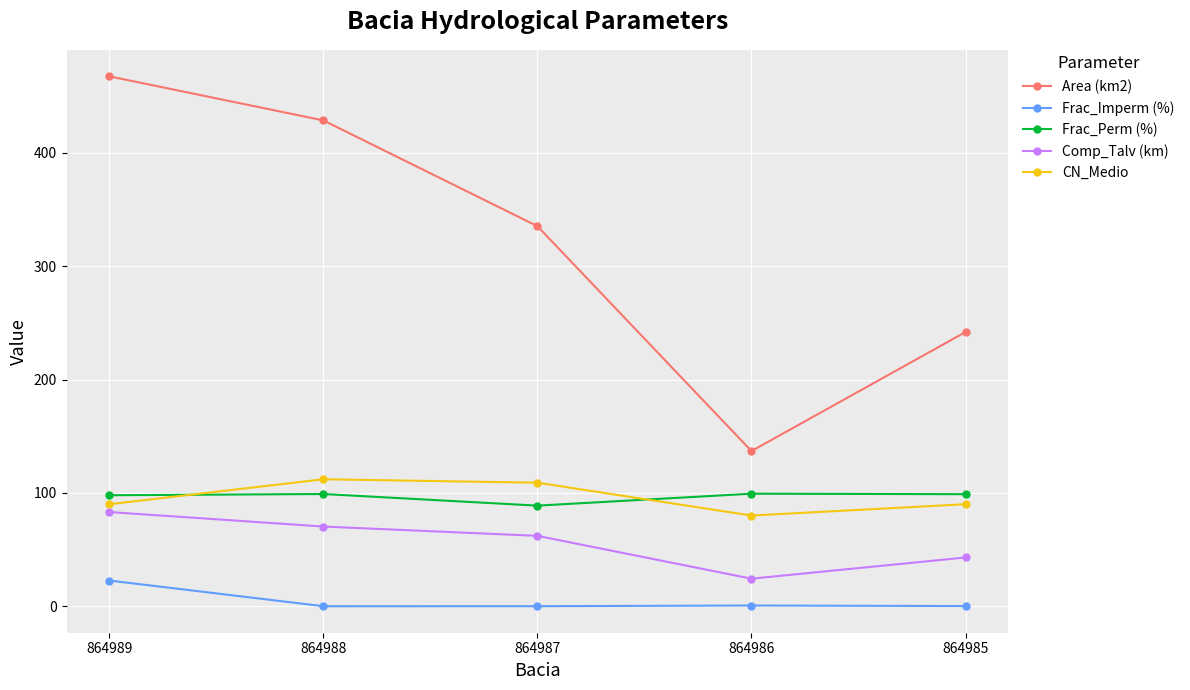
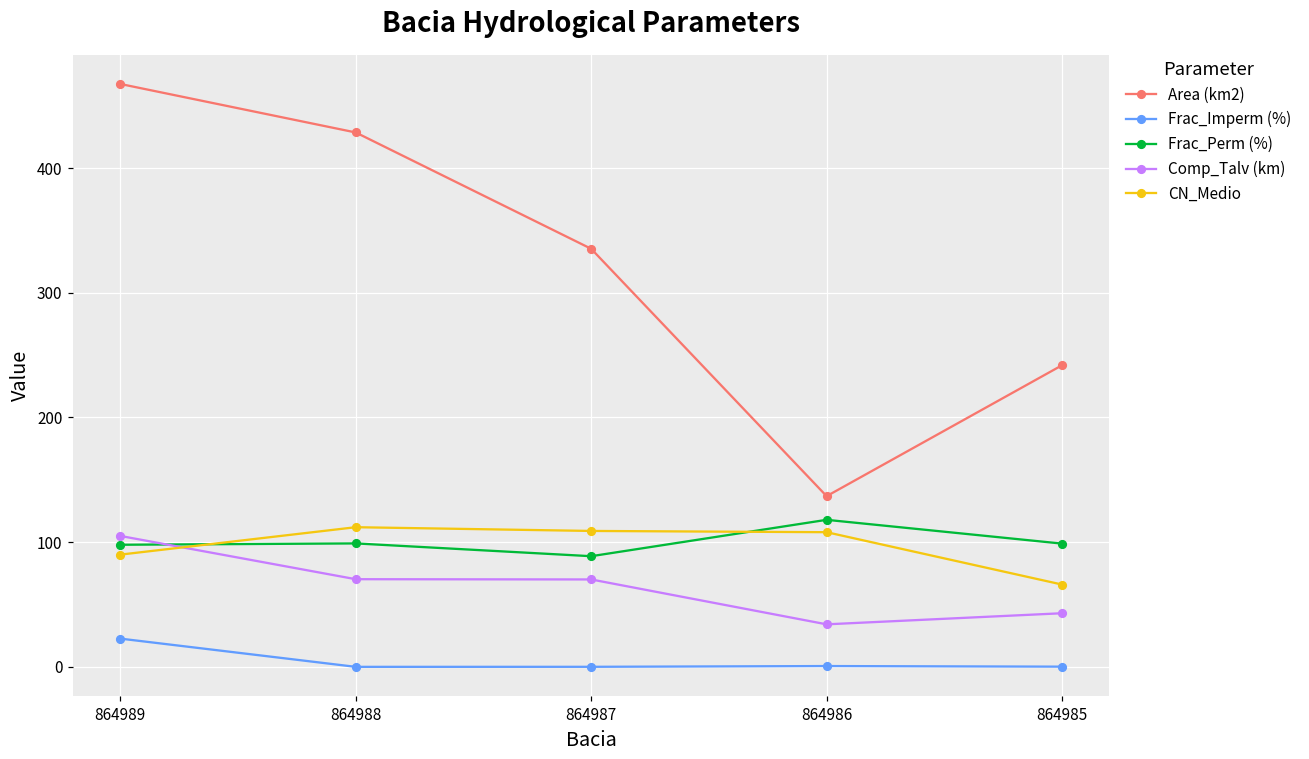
  {
    "Area (km2)": {
      "864989": 468,
      "864988": 429,
      "864987": 335,
      "864986": 137,
      "864985": 242
    },
    "Frac_Imperm (%)": {
      "864989": 23,
      "864988": 0,
      "864987": 0,
      "864986": 1,
      "864985": 0
    },
    "Frac_Perm (%)": {
      "864989": 98,
      "864988": 99,
      "864987": 89,
-     "864986": 99,
+     "864986": 118,
      "864985": 99
    },
    "Comp_Talv (km)": {
-     "864989": 83,
+     "864989": 105,
      "864988": 70,
-     "864987": 62,
-     "864986": 24,
+     "864987": 70,
+     "864986": 34,
      "864985": 43
    },
    "CN_Medio": {
      "864989": 90,
      "864988": 112,
      "864987": 109,
-     "864986": 80,
-     "864985": 90
+     "864986": 108,
+     "864985": 66
    }
  }
